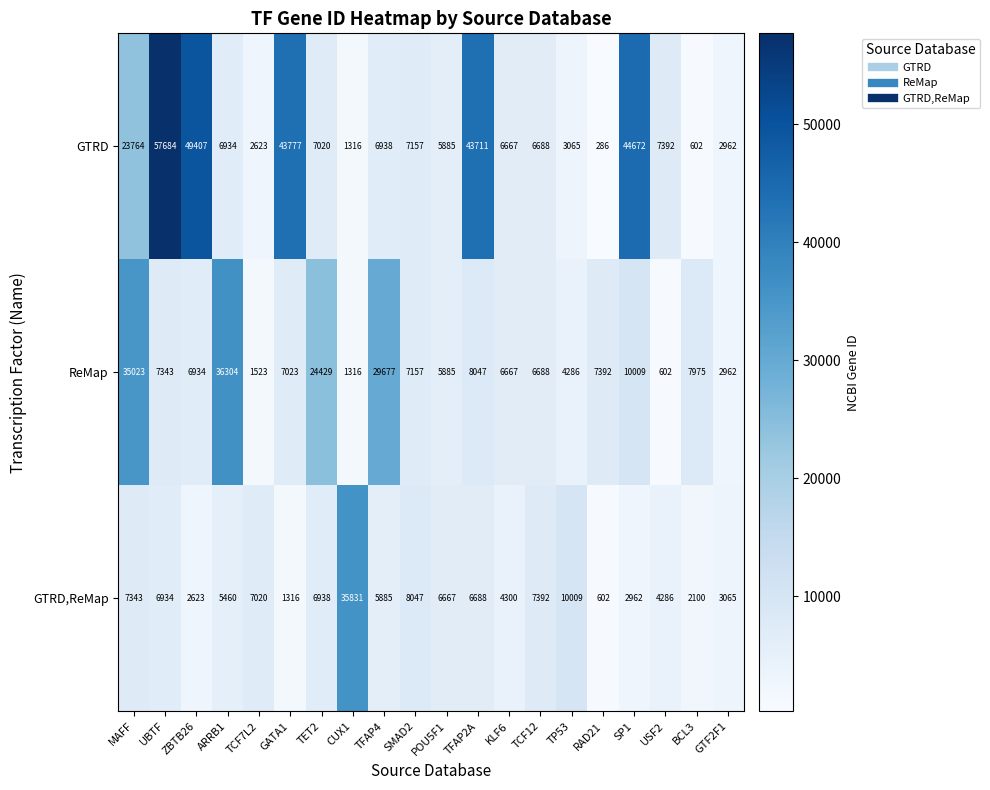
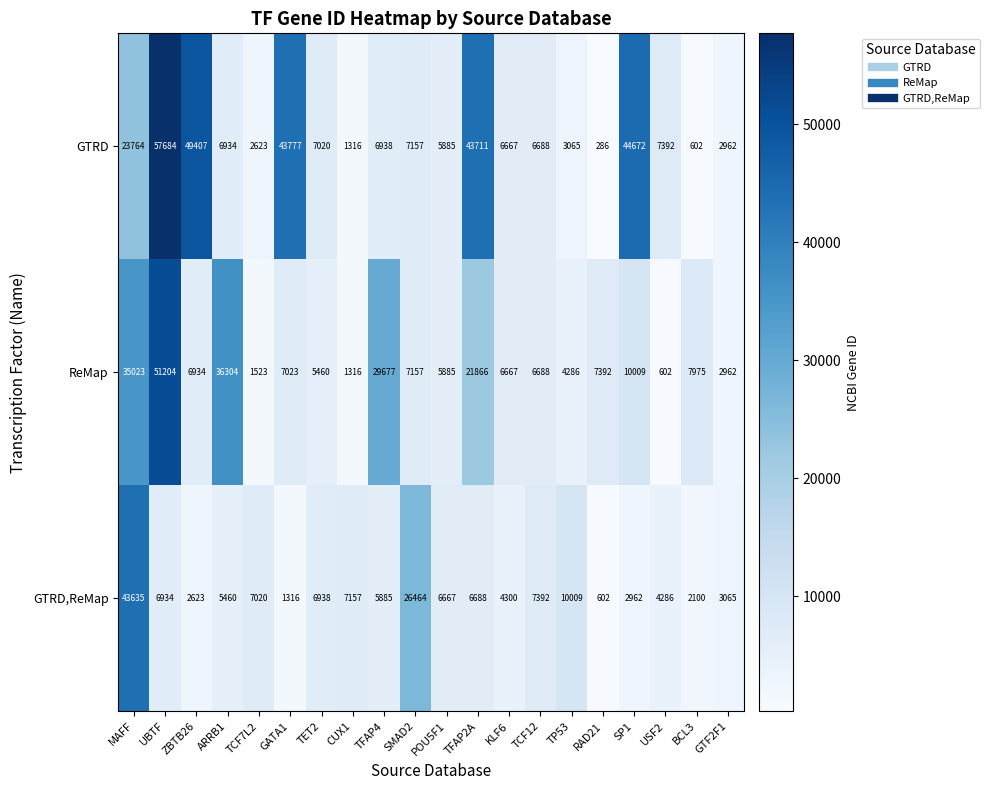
  {
    "GTRD": {
      "MAFF": 23764,
      "UBTF": 57684,
      "ZBTB26": 49407,
      "ARRB1": 6934,
      "TCF7L2": 2623,
      "GATA1": 43777,
      "TET2": 7020,
      "CUX1": 1316,
      "TFAP4": 6938,
      "SMAD2": 7157,
      "POU5F1": 5885,
      "TFAP2A": 43711,
      "KLF6": 6667,
      "TCF12": 6688,
      "TP53": 3065,
      "RAD21": 286,
      "SP1": 44672,
      "USF2": 7392,
      "BCL3": 602,
      "GTF2F1": 2962
    },
    "ReMap": {
      "MAFF": 35023,
-     "UBTF": 7343,
+     "UBTF": 51204,
      "ZBTB26": 6934,
      "ARRB1": 36304,
      "TCF7L2": 1523,
      "GATA1": 7023,
-     "TET2": 24429,
+     "TET2": 5460,
      "CUX1": 1316,
      "TFAP4": 29677,
      "SMAD2": 7157,
      "POU5F1": 5885,
-     "TFAP2A": 8047,
+     "TFAP2A": 21866,
      "KLF6": 6667,
      "TCF12": 6688,
      "TP53": 4286,
      "RAD21": 7392,
      "SP1": 10009,
      "USF2": 602,
      "BCL3": 7975,
      "GTF2F1": 2962
    },
    "GTRD,ReMap": {
-     "MAFF": 7343,
+     "MAFF": 43635,
      "UBTF": 6934,
      "ZBTB26": 2623,
      "ARRB1": 5460,
      "TCF7L2": 7020,
      "GATA1": 1316,
      "TET2": 6938,
-     "CUX1": 35831,
+     "CUX1": 7157,
      "TFAP4": 5885,
-     "SMAD2": 8047,
+     "SMAD2": 26464,
      "POU5F1": 6667,
      "TFAP2A": 6688,
      "KLF6": 4300,
      "TCF12": 7392,
      "TP53": 10009,
      "RAD21": 602,
      "SP1": 2962,
      "USF2": 4286,
      "BCL3": 2100,
      "GTF2F1": 3065
    }
  }
